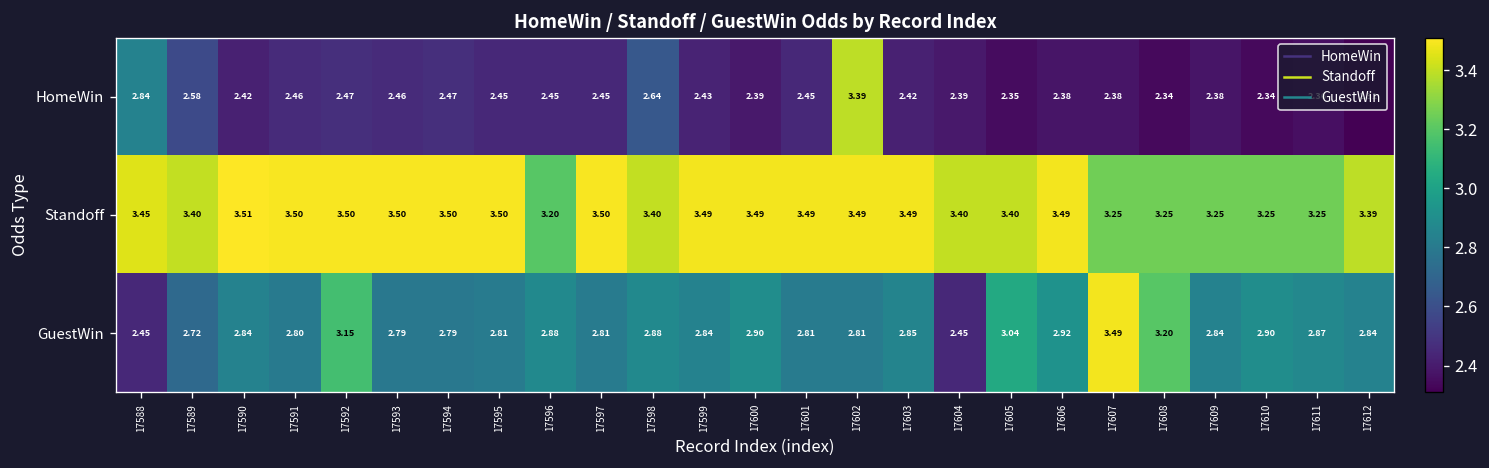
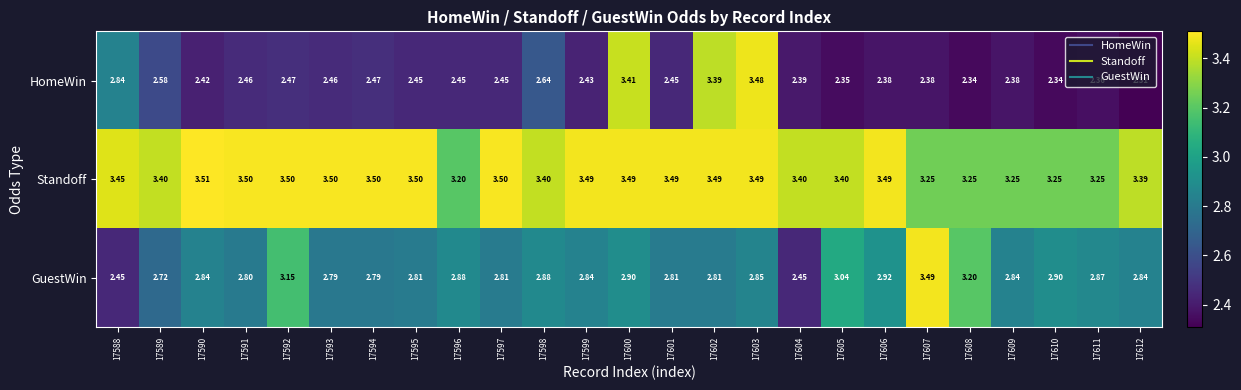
  {
    "HomeWin": {
      "17588": 2.84,
      "17589": 2.58,
      "17590": 2.42,
      "17591": 2.46,
      "17592": 2.47,
      "17593": 2.46,
      "17594": 2.47,
      "17595": 2.45,
      "17596": 2.45,
      "17597": 2.45,
      "17598": 2.64,
      "17599": 2.43,
-     "17600": 2.39,
+     "17600": 3.41,
      "17601": 2.45,
      "17602": 3.39,
-     "17603": 2.42,
+     "17603": 3.48,
      "17604": 2.39,
      "17605": 2.35,
      "17606": 2.38,
      "17607": 2.38,
      "17608": 2.34,
      "17609": 2.38,
      "17610": 2.34
    },
    "Standoff": {
      "17588": 3.45,
      "17589": 3.40,
      "17590": 3.51,
      "17591": 3.50,
      "17592": 3.50,
      "17593": 3.50,
      "17594": 3.50,
      "17595": 3.50,
      "17596": 3.20,
      "17597": 3.50,
      "17598": 3.40,
      "17599": 3.49,
      "17600": 3.49,
      "17601": 3.49,
      "17602": 3.49,
      "17603": 3.49,
      "17604": 3.40,
      "17605": 3.40,
      "17606": 3.49,
      "17607": 3.25,
      "17608": 3.25,
      "17609": 3.25,
      "17610": 3.25,
      "17611": 3.25,
      "17612": 3.39
    },
    "GuestWin": {
      "17588": 2.45,
      "17589": 2.72,
      "17590": 2.84,
      "17591": 2.80,
      "17592": 3.15,
      "17593": 2.79,
      "17594": 2.79,
      "17595": 2.81,
      "17596": 2.88,
      "17597": 2.81,
      "17598": 2.88,
      "17599": 2.84,
      "17600": 2.90,
      "17601": 2.81,
      "17602": 2.81,
      "17603": 2.85,
      "17604": 2.45,
      "17605": 3.04,
      "17606": 2.92,
      "17607": 3.49,
      "17608": 3.20,
      "17609": 2.84,
      "17610": 2.90,
      "17611": 2.87,
      "17612": 2.84
    }
  }
